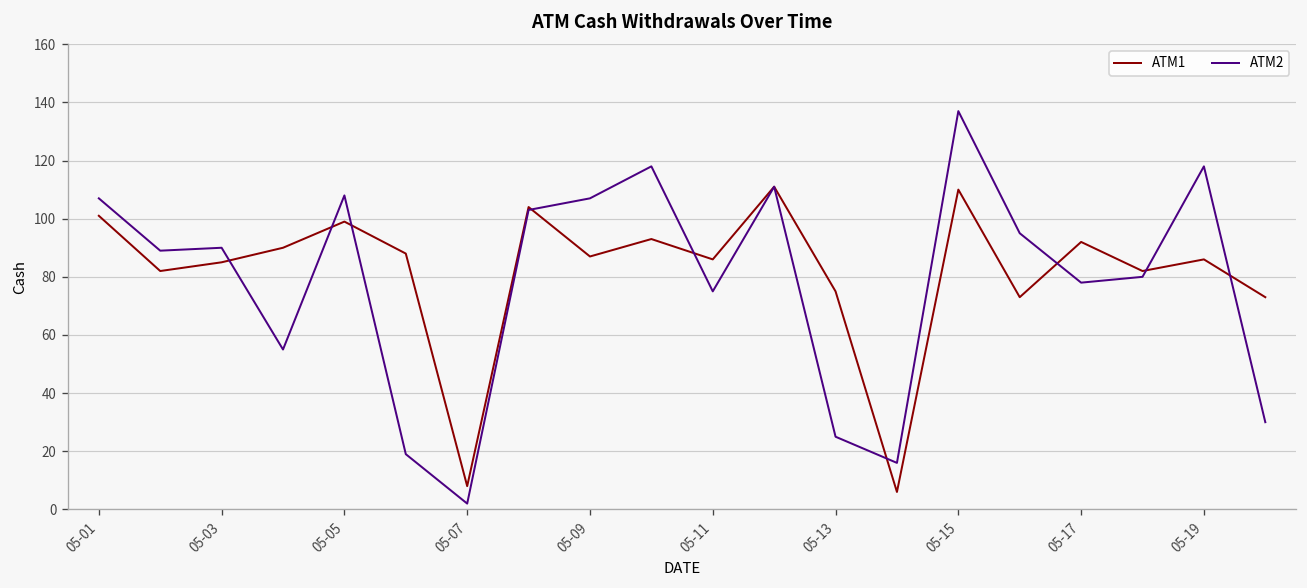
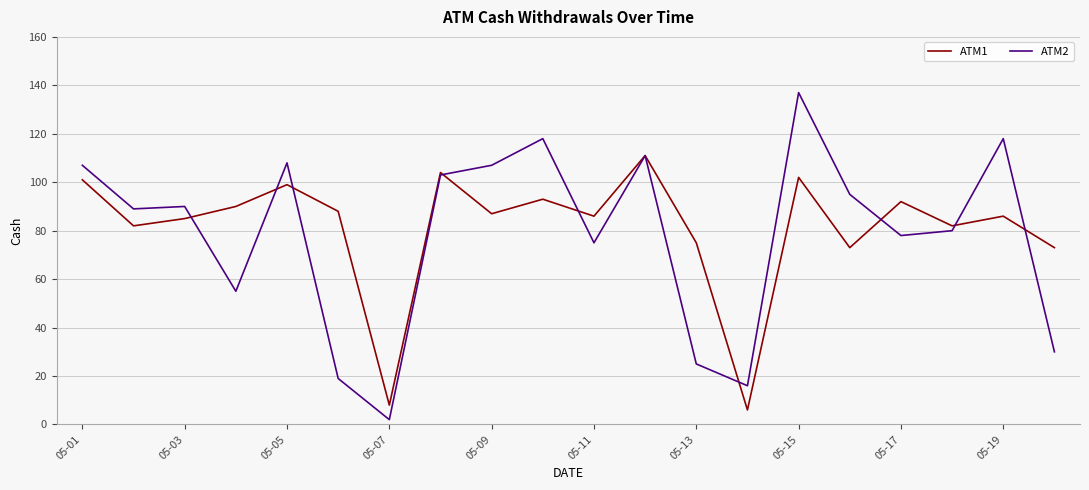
  {
    "ATM1": {
      "05-01": 101,
      "05-03": 85,
      "05-05": 99,
      "05-07": 8,
      "05-09": 87,
      "05-11": 86,
      "05-13": 75,
-     "05-15": 110,
+     "05-15": 102,
      "05-17": 92,
      "05-19": 86
    },
    "ATM2": {
      "05-01": 107,
      "05-03": 90,
      "05-05": 108,
      "05-07": 2,
      "05-09": 107,
      "05-11": 75,
      "05-13": 25,
      "05-15": 137,
      "05-17": 78,
      "05-19": 118
    }
  }
